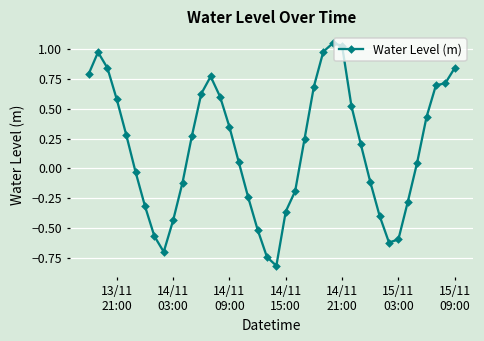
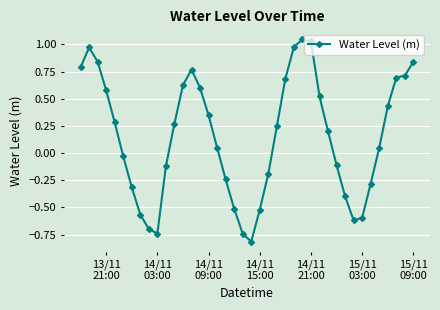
  {
    "13/11 21:00": 0.58,
-   "14/11 03:00": -0.43,
+   "14/11 03:00": -0.74,
    "14/11 09:00": 0.35,
-   "14/11 15:00": -0.36,
+   "14/11 15:00": -0.52,
    "15/11 03:00": -0.59,
    "15/11 09:00": 0.84
  }
